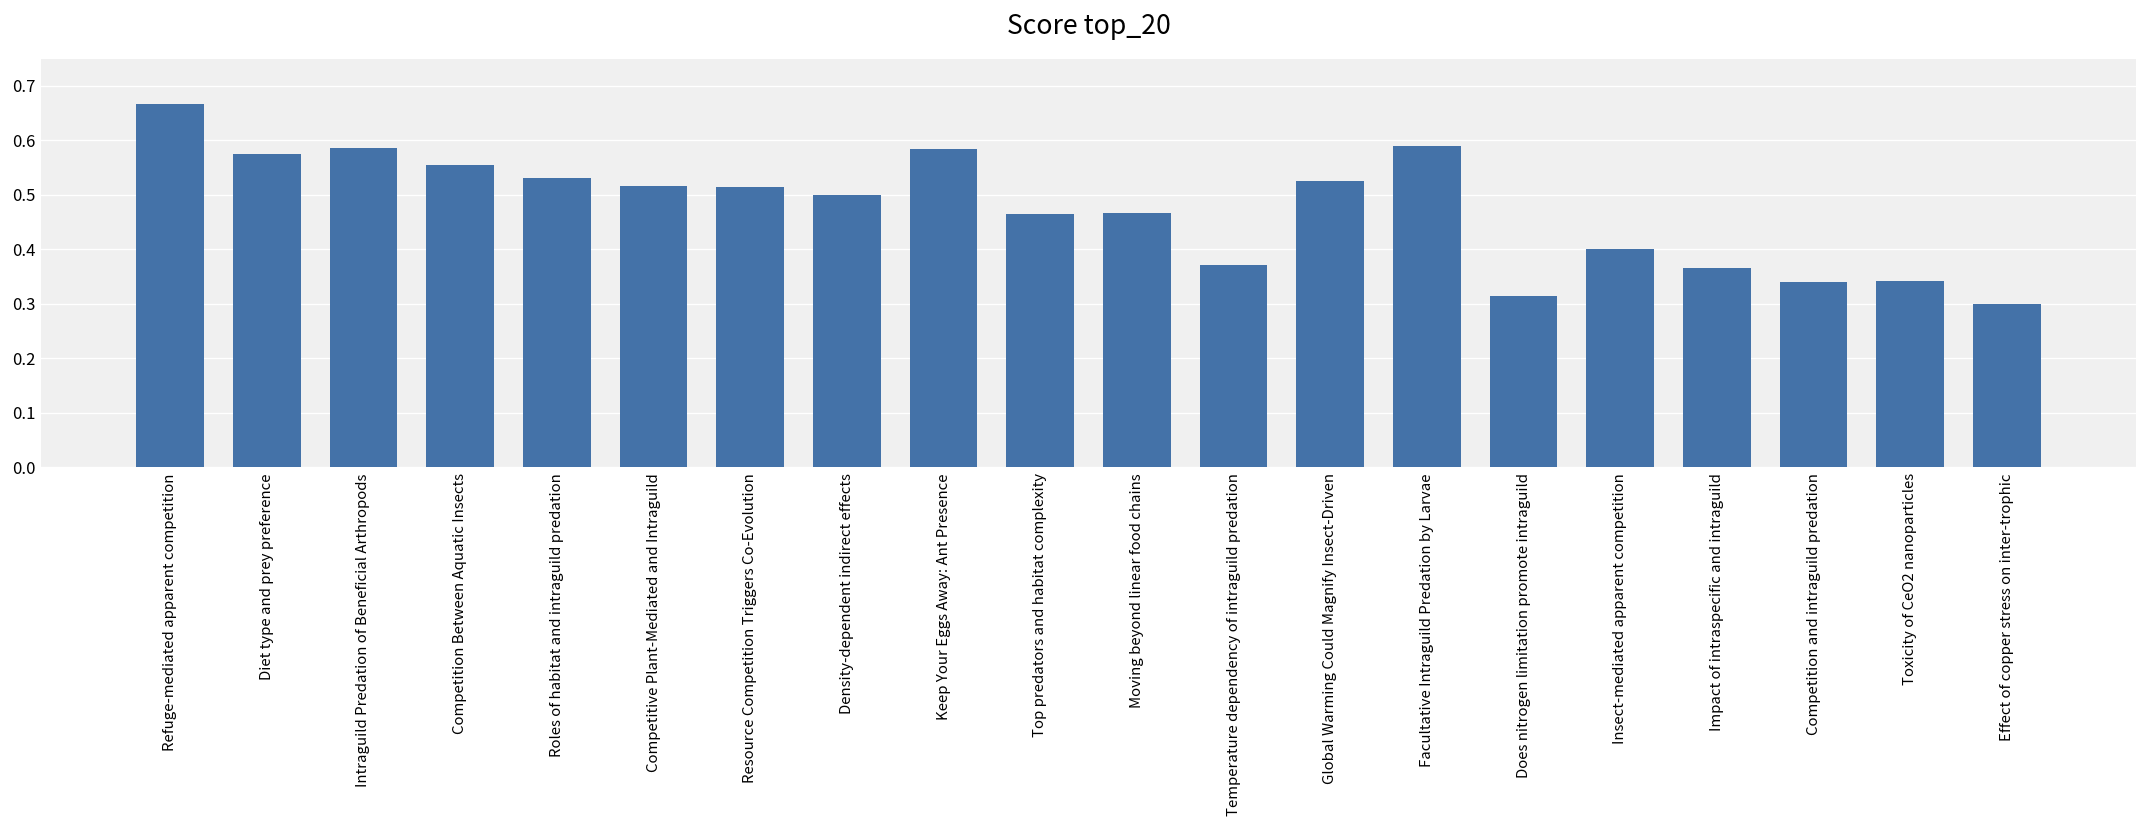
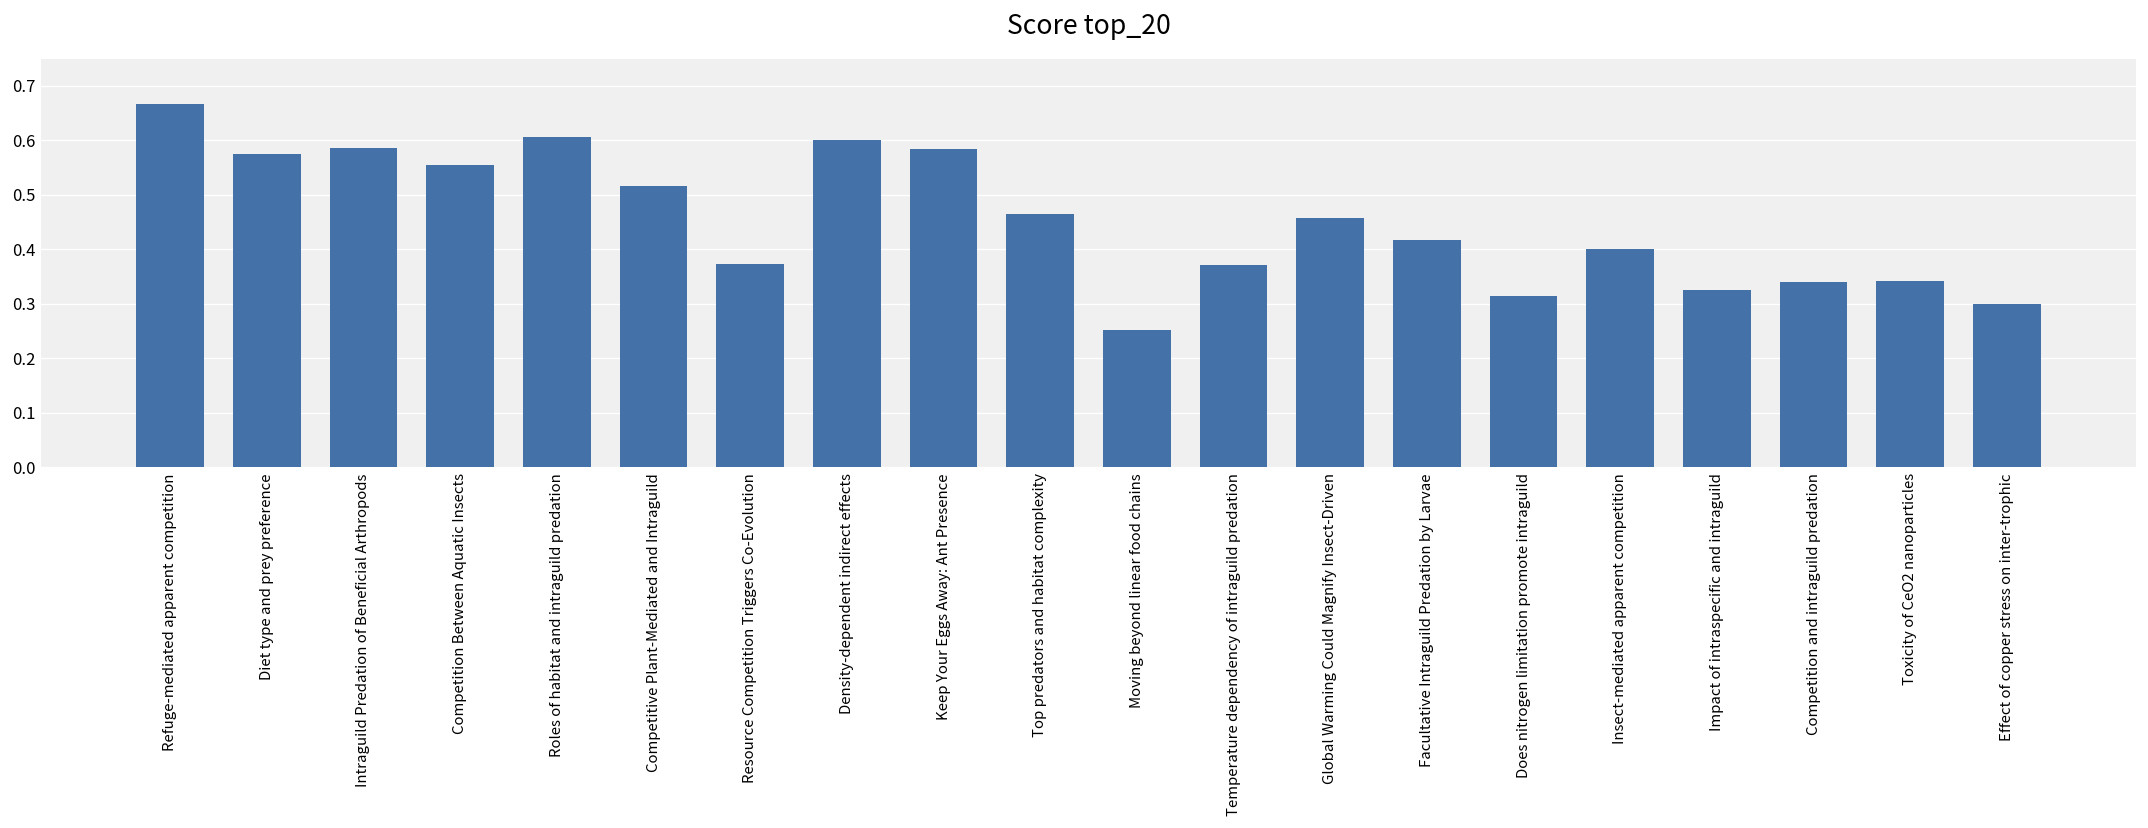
  {
    "Refuge-mediated apparent competition": 0.67,
    "Diet type and prey preference": 0.57,
    "Intraguild Predation of Beneficial Arthropods": 0.59,
    "Competition Between Aquatic Insects": 0.56,
-   "Roles of habitat and intraguild predation": 0.53,
+   "Roles of habitat and intraguild predation": 0.61,
    "Competitive Plant-Mediated and Intraguild": 0.52,
-   "Resource Competition Triggers Co-Evolution": 0.51,
-   "Density-dependent indirect effects": 0.5,
+   "Resource Competition Triggers Co-Evolution": 0.37,
+   "Density-dependent indirect effects": 0.6,
    "Keep Your Eggs Away: Ant Presence": 0.58,
    "Top predators and habitat complexity": 0.47,
-   "Moving beyond linear food chains": 0.47,
+   "Moving beyond linear food chains": 0.25,
    "Temperature dependency of intraguild predation": 0.37,
-   "Global Warming Could Magnify Insect-Driven": 0.53,
-   "Facultative Intraguild Predation by Larvae": 0.59,
+   "Global Warming Could Magnify Insect-Driven": 0.46,
+   "Facultative Intraguild Predation by Larvae": 0.42,
    "Does nitrogen limitation promote intraguild": 0.31,
    "Insect-mediated apparent competition": 0.40,
-   "Impact of intraspecific and intraguild": 0.37,
+   "Impact of intraspecific and intraguild": 0.33,
    "Competition and intraguild predation": 0.34,
    "Toxicity of CeO2 nanoparticles": 0.34,
    "Effect of copper stress on inter-trophic": 0.30
  }
